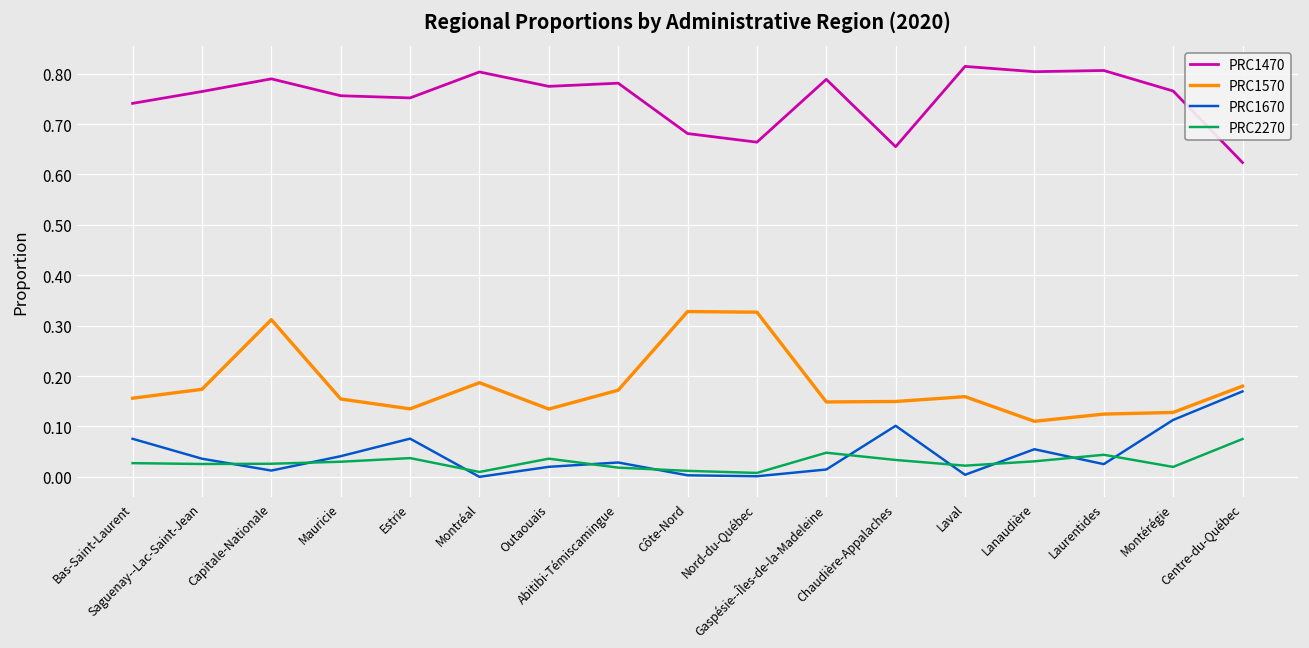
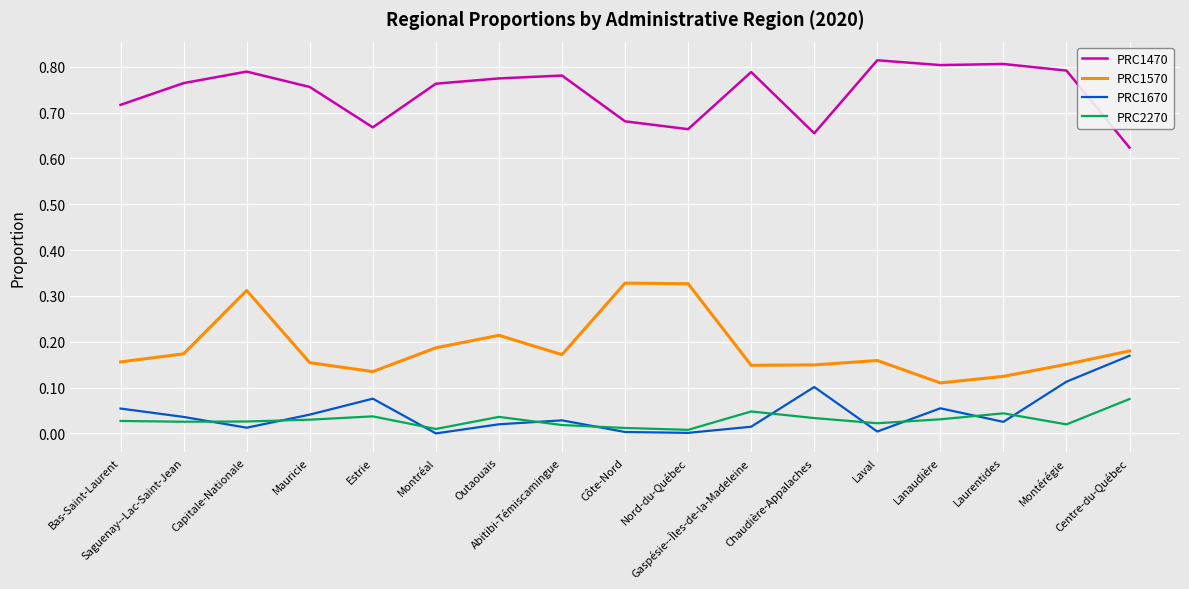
  {
    "PRC1470": {
-     "Bas-Saint-Laurent": 0.74,
+     "Bas-Saint-Laurent": 0.72,
      "Saguenay--Lac-Saint-Jean": 0.76,
      "Capitale-Nationale": 0.79,
      "Mauricie": 0.76,
-     "Estrie": 0.75,
-     "Montréal": 0.80,
+     "Estrie": 0.67,
+     "Montréal": 0.76,
      "Outaouais": 0.77,
      "Abitibi-Témiscamingue": 0.78,
      "Côte-Nord": 0.68,
      "Nord-du-Québec": 0.66,
      "Gaspésie--Îles-de-la-Madeleine": 0.79,
      "Chaudière-Appalaches": 0.66,
      "Laval": 0.81,
      "Lanaudière": 0.80,
      "Laurentides": 0.81,
-     "Montérégie": 0.77,
+     "Montérégie": 0.79,
      "Centre-du-Québec": 0.62
    },
    "PRC1570": {
      "Bas-Saint-Laurent": 0.16,
      "Saguenay--Lac-Saint-Jean": 0.17,
      "Capitale-Nationale": 0.31,
      "Mauricie": 0.15,
      "Estrie": 0.14,
      "Montréal": 0.19,
-     "Outaouais": 0.13,
+     "Outaouais": 0.21,
      "Abitibi-Témiscamingue": 0.17,
      "Côte-Nord": 0.33,
      "Nord-du-Québec": 0.33,
      "Gaspésie--Îles-de-la-Madeleine": 0.15,
      "Chaudière-Appalaches": 0.15,
      "Laval": 0.16,
      "Lanaudière": 0.11,
      "Laurentides": 0.12,
-     "Montérégie": 0.13,
+     "Montérégie": 0.15,
      "Centre-du-Québec": 0.18
    },
    "PRC1670": {
-     "Bas-Saint-Laurent": 0.08,
+     "Bas-Saint-Laurent": 0.05,
      "Saguenay--Lac-Saint-Jean": 0.04,
      "Capitale-Nationale": 0.01,
      "Mauricie": 0.04,
      "Estrie": 0.08,
      "Montréal": 0.00,
      "Outaouais": 0.02,
      "Abitibi-Témiscamingue": 0.03,
      "Côte-Nord": 0.00,
      "Nord-du-Québec": 0.00,
      "Gaspésie--Îles-de-la-Madeleine": 0.01,
      "Chaudière-Appalaches": 0.10,
      "Laval": 0.00,
      "Lanaudière": 0.05,
      "Laurentides": 0.03,
      "Montérégie": 0.11,
      "Centre-du-Québec": 0.17
    },
    "PRC2270": {
      "Bas-Saint-Laurent": 0.03,
      "Saguenay--Lac-Saint-Jean": 0.03,
      "Capitale-Nationale": 0.03,
      "Mauricie": 0.03,
      "Estrie": 0.04,
      "Montréal": 0.01,
      "Outaouais": 0.04,
      "Abitibi-Témiscamingue": 0.02,
      "Côte-Nord": 0.01,
      "Nord-du-Québec": 0.01,
      "Gaspésie--Îles-de-la-Madeleine": 0.05,
      "Chaudière-Appalaches": 0.03,
      "Laval": 0.02,
      "Lanaudière": 0.03,
      "Laurentides": 0.04,
      "Montérégie": 0.02,
      "Centre-du-Québec": 0.08
    }
  }
